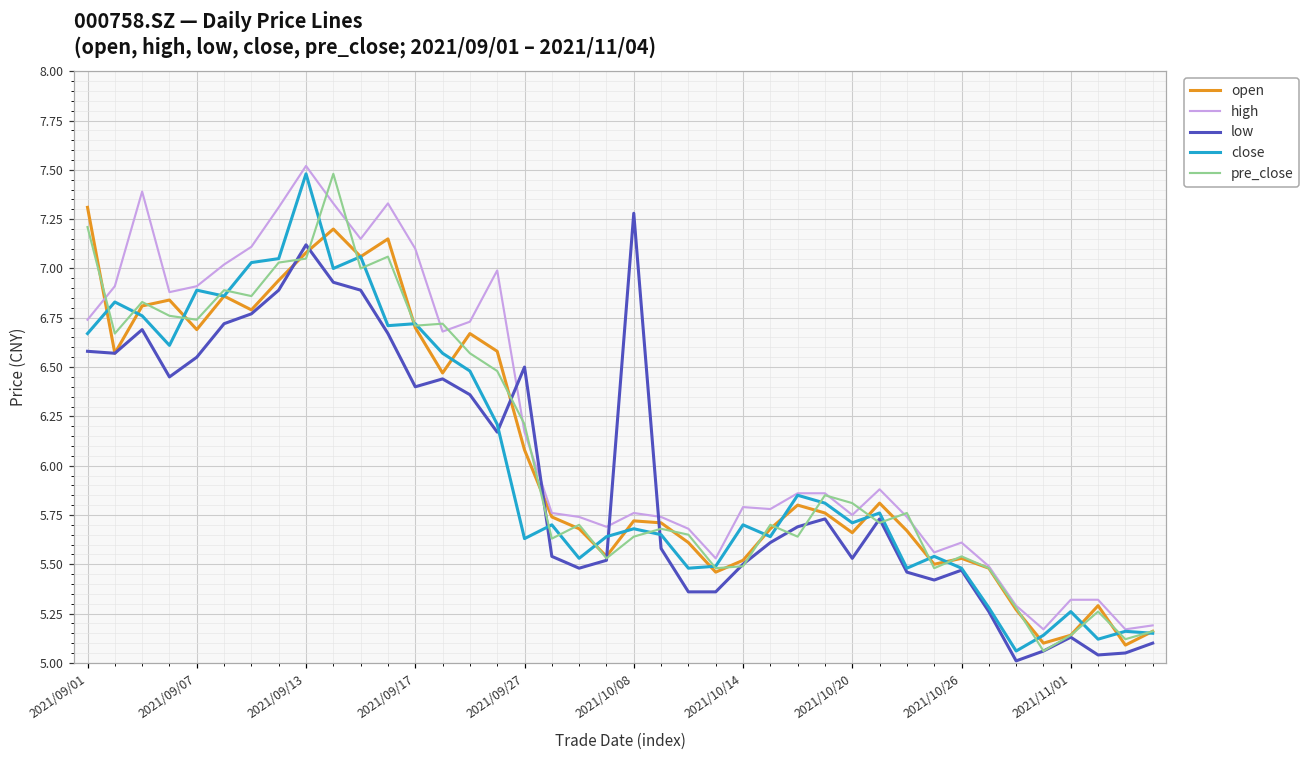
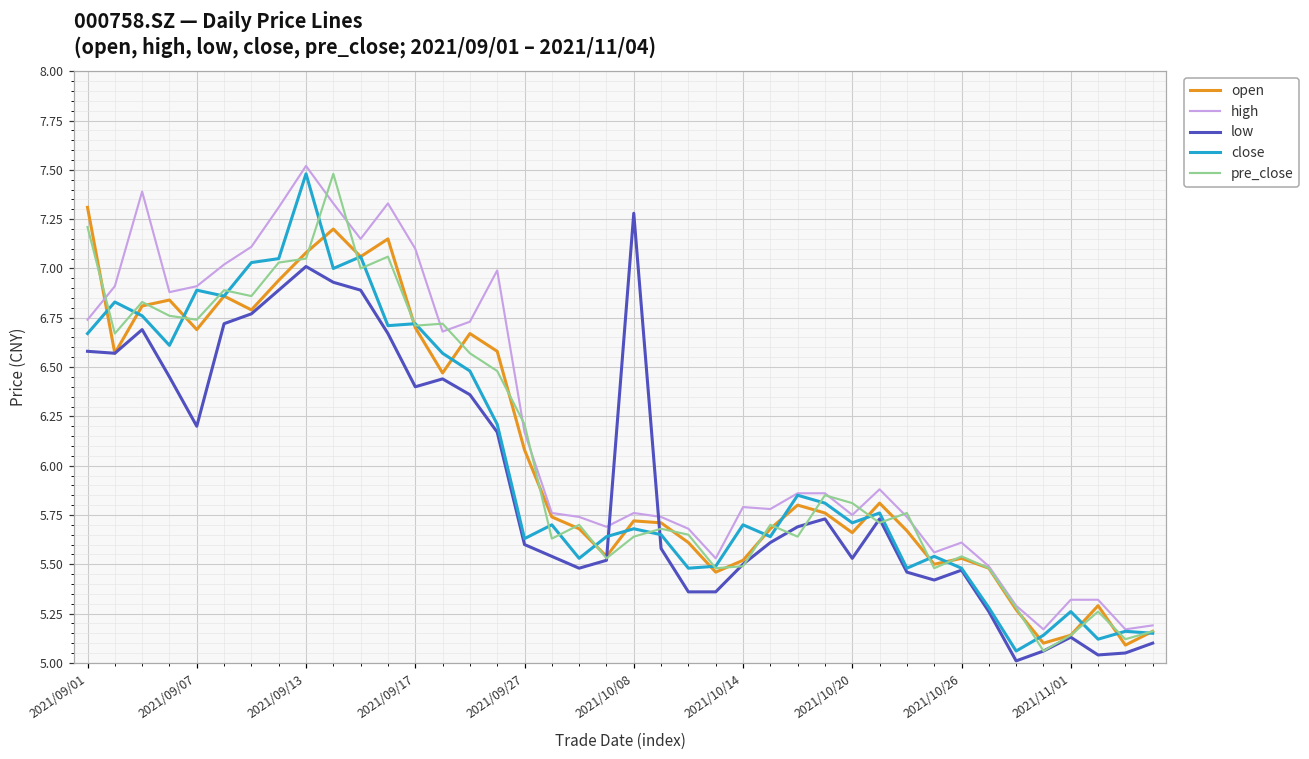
  {
    "open": {
      "2021/09/01": 7.31,
      "2021/09/07": 6.69,
      "2021/09/13": 7.08,
      "2021/09/27": 6.08,
      "2021/10/08": 5.72,
      "2021/10/14": 5.52,
      "2021/10/20": 5.66
    },
    "high": {
      "2021/09/01": 6.74,
      "2021/09/07": 6.91,
      "2021/09/13": 7.52,
      "2021/09/17": 7.10,
      "2021/09/27": 6.17,
      "2021/10/08": 5.76,
      "2021/10/14": 5.79,
      "2021/10/20": 5.75,
      "2021/10/26": 5.61,
      "2021/11/01": 5.32
    },
    "low": {
      "2021/09/01": 6.58,
-     "2021/09/07": 6.55,
-     "2021/09/13": 7.12,
+     "2021/09/07": 6.20,
+     "2021/09/13": 7.01,
      "2021/09/17": 6.40,
-     "2021/09/27": 6.5,
+     "2021/09/27": 5.6,
      "2021/10/08": 7.28,
      "2021/10/20": 5.53
    },
    "close": {
      "2021/09/01": 6.67,
      "2021/09/07": 6.89,
      "2021/09/13": 7.48,
      "2021/09/27": 5.63,
      "2021/10/08": 5.68,
      "2021/10/14": 5.70,
      "2021/10/20": 5.71,
      "2021/11/01": 5.26
    },
    "pre_close": {
      "2021/09/01": 7.21,
      "2021/09/07": 6.74,
      "2021/09/13": 7.05,
      "2021/09/27": 6.21,
      "2021/10/08": 5.64,
      "2021/10/20": 5.81
    }
  }
